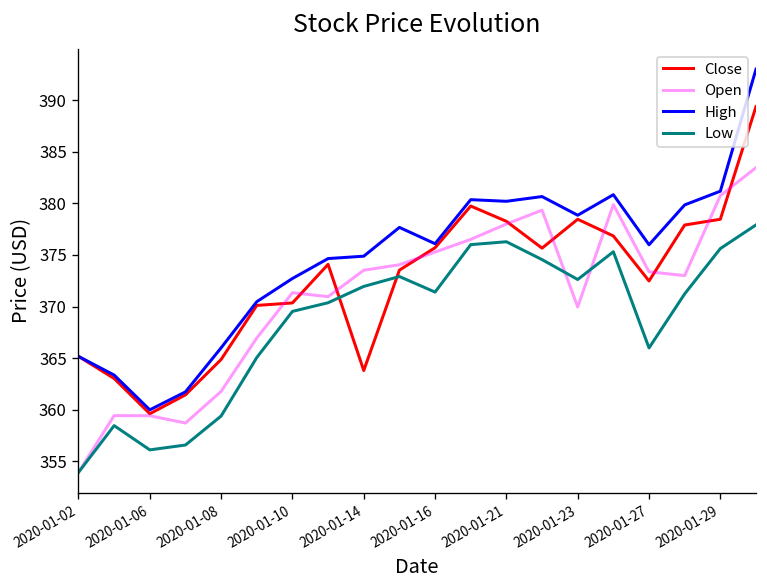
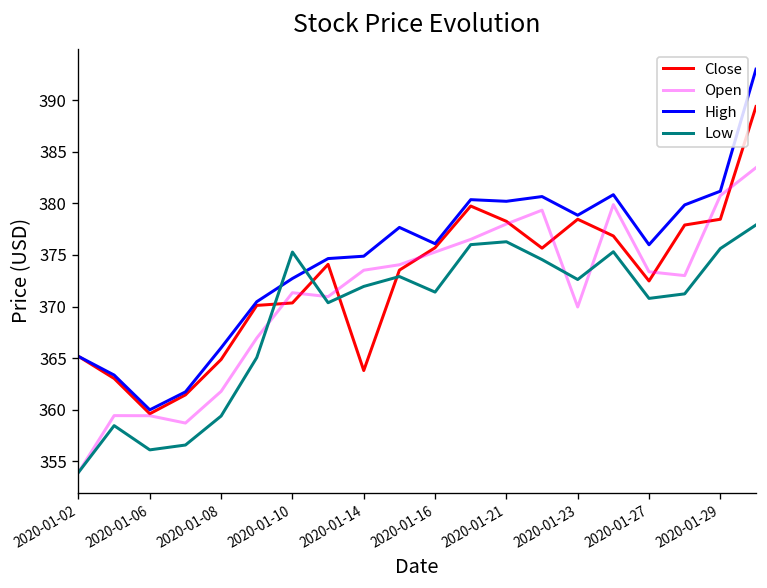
  {
    "Close": {
      "2020-01-08": 365,
      "2020-01-10": 370,
      "2020-01-14": 364,
      "2020-01-16": 376,
      "2020-01-23": 378,
      "2020-01-27": 372,
      "2020-01-29": 378
    },
    "Open": {
      "2020-01-08": 362,
      "2020-01-10": 371,
      "2020-01-14": 374,
      "2020-01-16": 375,
      "2020-01-23": 370,
      "2020-01-27": 373,
      "2020-01-29": 381
    },
    "High": {
      "2020-01-06": 360,
      "2020-01-08": 366,
      "2020-01-10": 373,
      "2020-01-14": 375,
      "2020-01-16": 376,
      "2020-01-21": 380,
      "2020-01-23": 379,
      "2020-01-27": 376,
      "2020-01-29": 381
    },
    "Low": {
      "2020-01-06": 356,
      "2020-01-08": 359,
-     "2020-01-10": 370,
+     "2020-01-10": 375,
      "2020-01-14": 372,
      "2020-01-16": 371,
      "2020-01-21": 376,
      "2020-01-23": 373,
-     "2020-01-27": 366,
+     "2020-01-27": 371,
      "2020-01-29": 376
    }
  }
